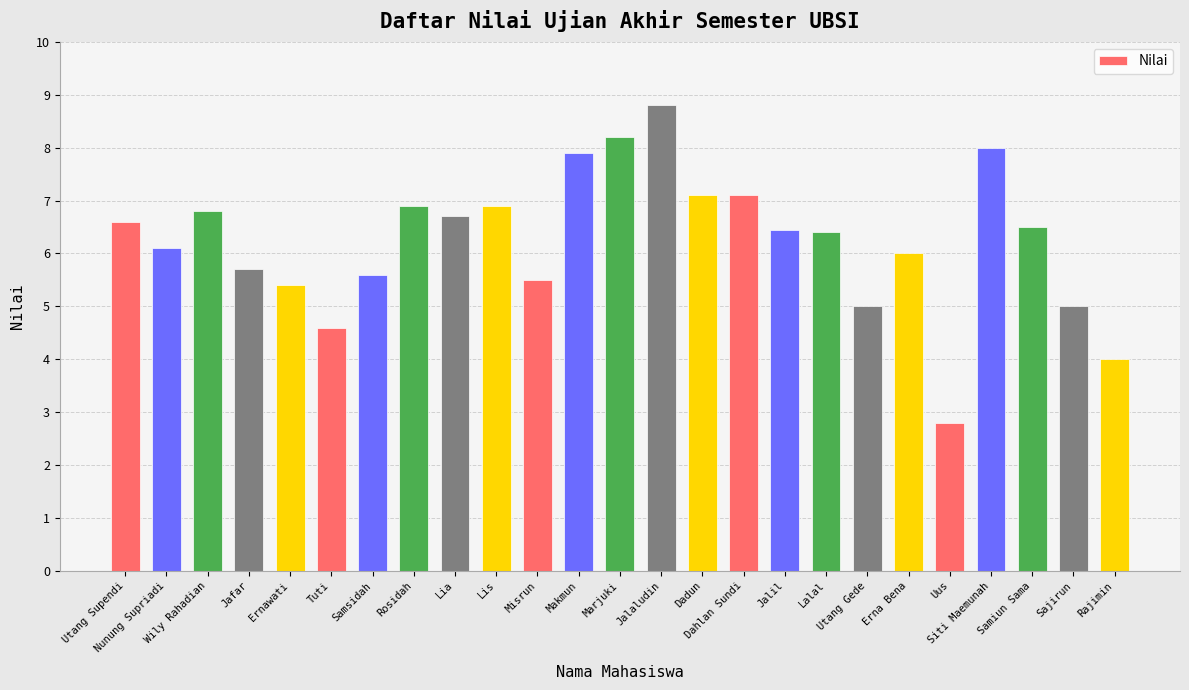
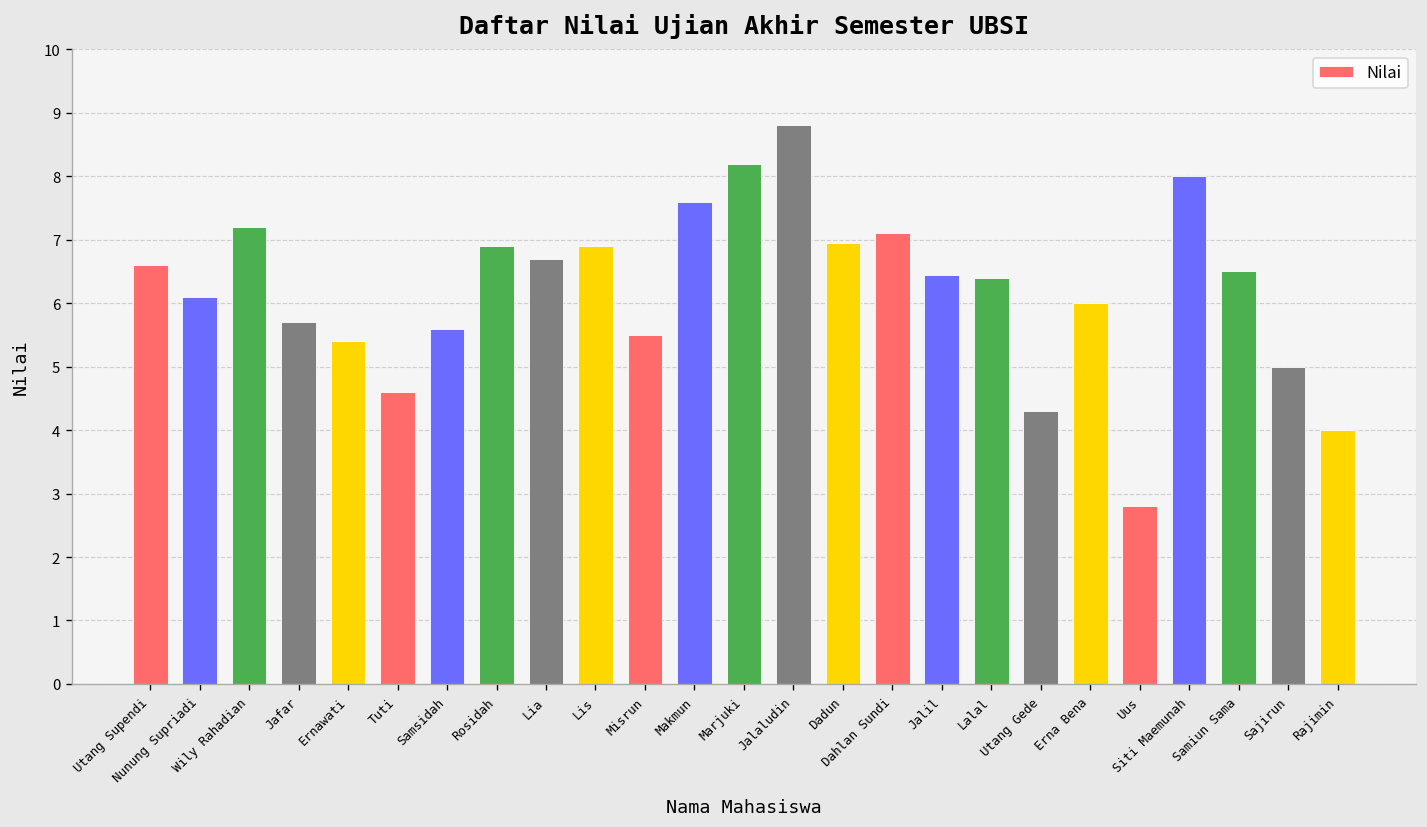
  {
    "Utang Supendi": 6.6,
    "Nunung Supriadi": 6.1,
-   "Wily Rahadian": 6.8,
+   "Wily Rahadian": 7.2,
    "Jafar": 5.7,
    "Ernawati": 5.4,
    "Tuti": 4.6,
    "Samsidah": 5.6,
    "Rosidah": 6.9,
    "Lia": 6.7,
    "Lis": 6.9,
    "Misrun": 5.5,
-   "Makmun": 7.9,
+   "Makmun": 7.6,
    "Marjuki": 8.2,
    "Jalaludin": 8.8,
-   "Dadun": 7.1,
+   "Dadun": 6.9,
    "Dahlan Sundi": 7.1,
    "Jalil": 6.4,
    "Lalal": 6.4,
-   "Utang Gede": 5.0,
+   "Utang Gede": 4.3,
    "Erna Bena": 6.0,
    "Uus": 2.8,
    "Siti Maemunah": 8.0,
    "Samiun Sama": 6.5,
    "Sajirun": 5.0,
    "Rajimin": 4.0
  }
